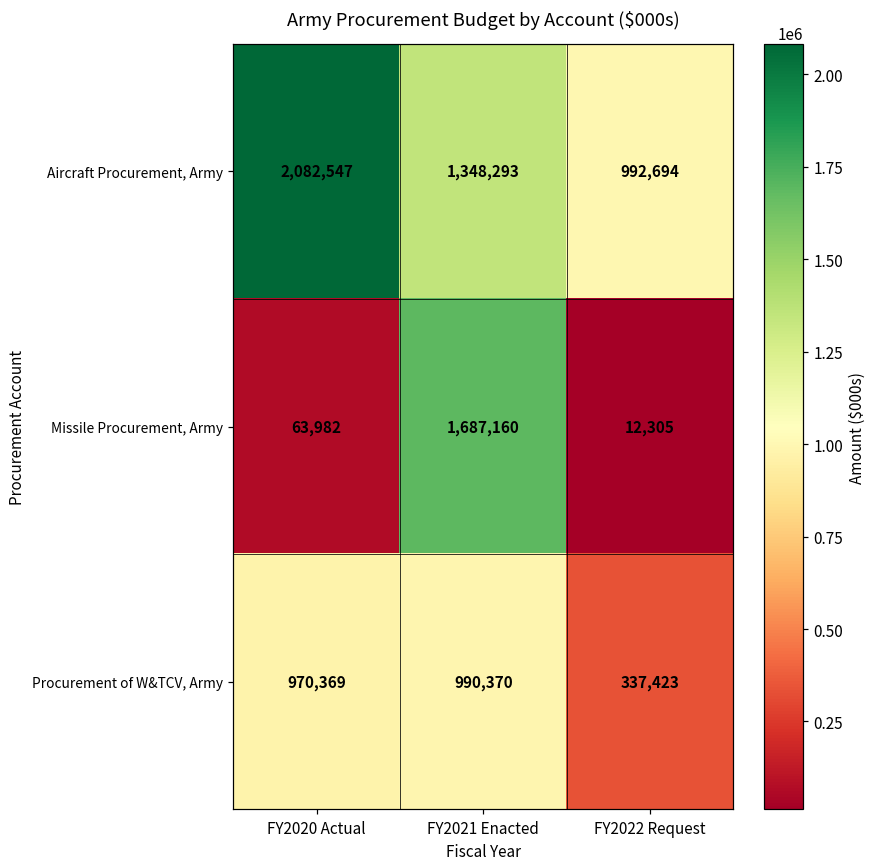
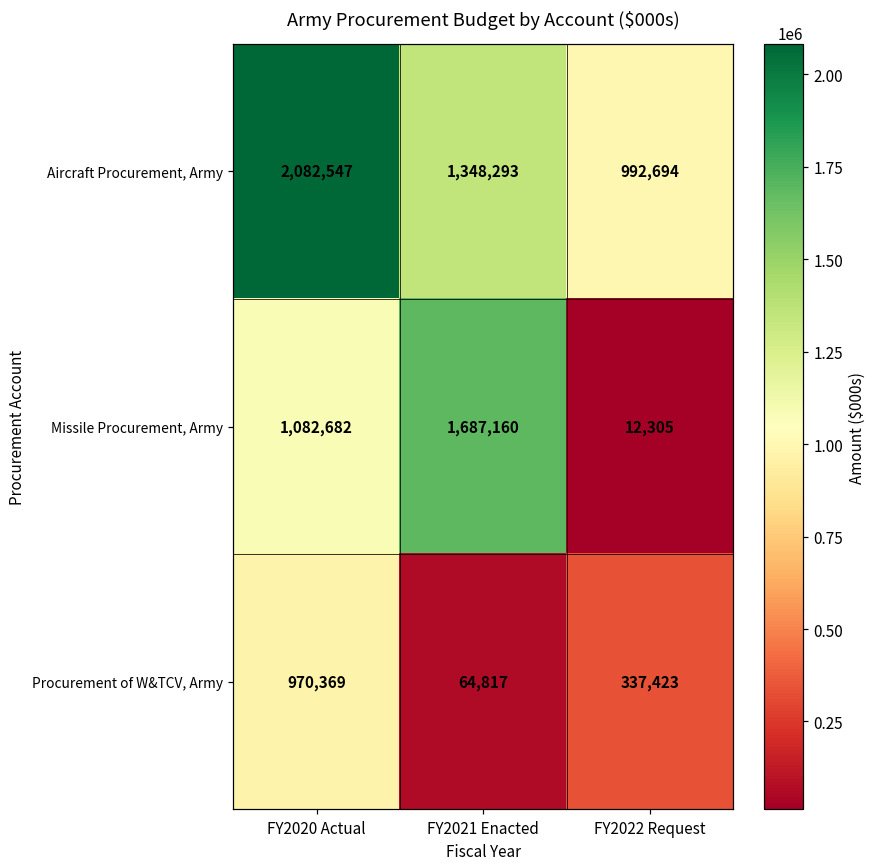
  {
    "Aircraft Procurement, Army": {
      "FY2020 Actual": "2,082,547",
      "FY2021 Enacted": "1,348,293",
      "FY2022 Request": "992,694"
    },
    "Missile Procurement, Army": {
-     "FY2020 Actual": "63,982",
+     "FY2020 Actual": "1,082,682",
      "FY2021 Enacted": "1,687,160",
      "FY2022 Request": "12,305"
    },
    "Procurement of W&TCV, Army": {
      "FY2020 Actual": "970,369",
-     "FY2021 Enacted": "990,370",
+     "FY2021 Enacted": "64,817",
      "FY2022 Request": "337,423"
    }
  }
